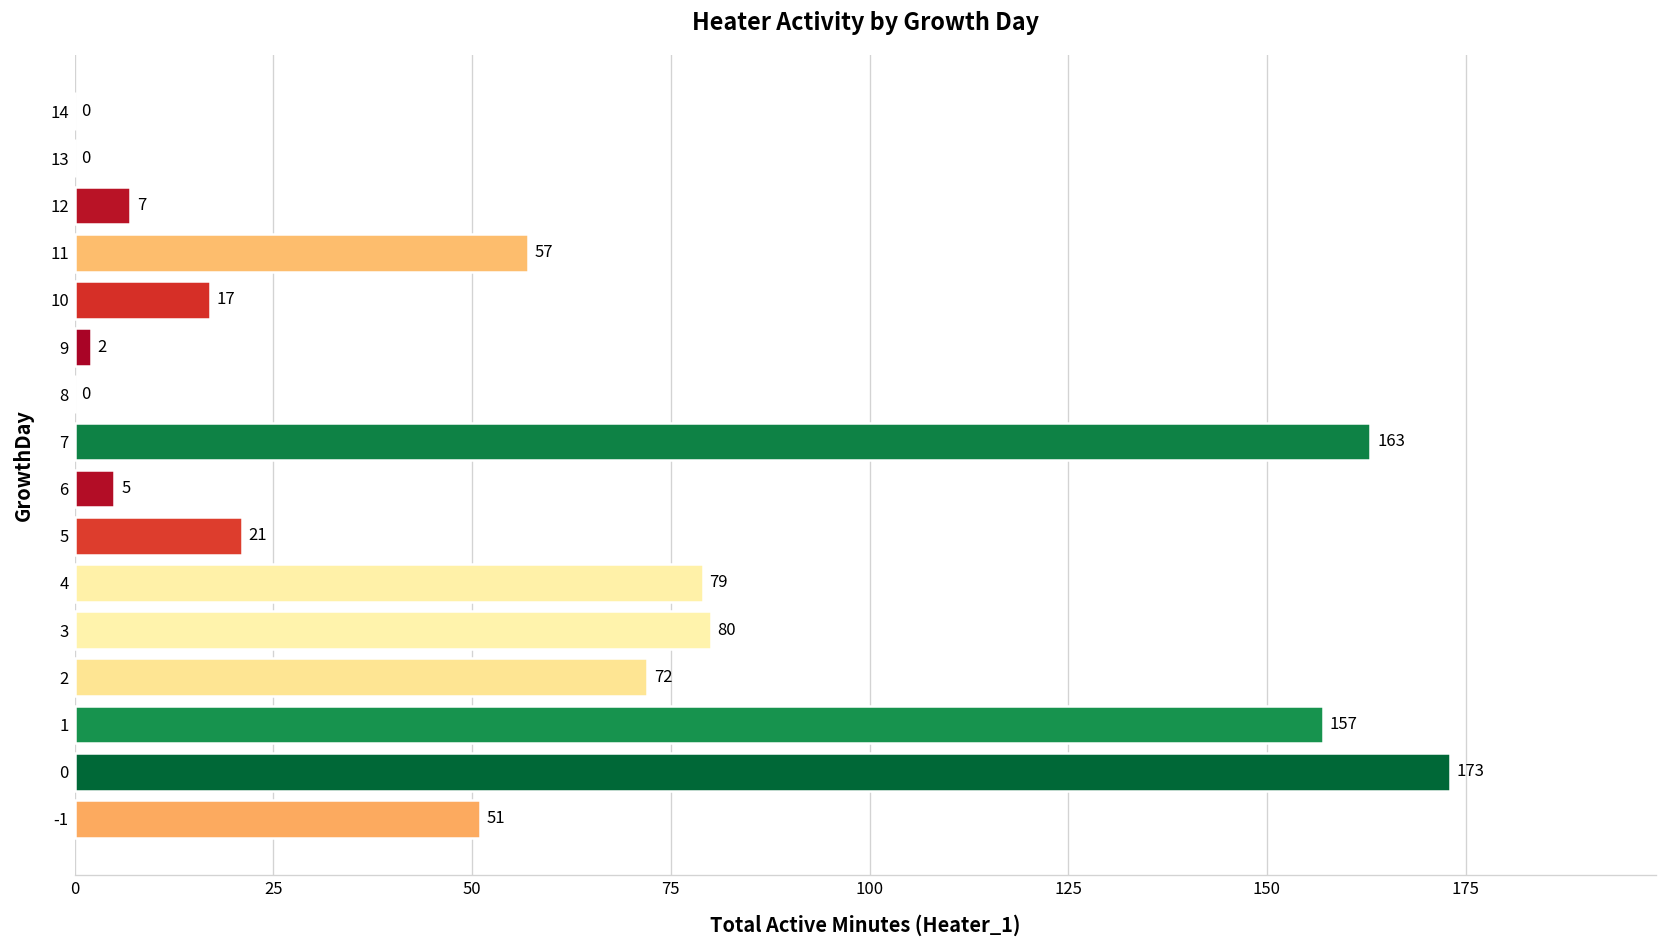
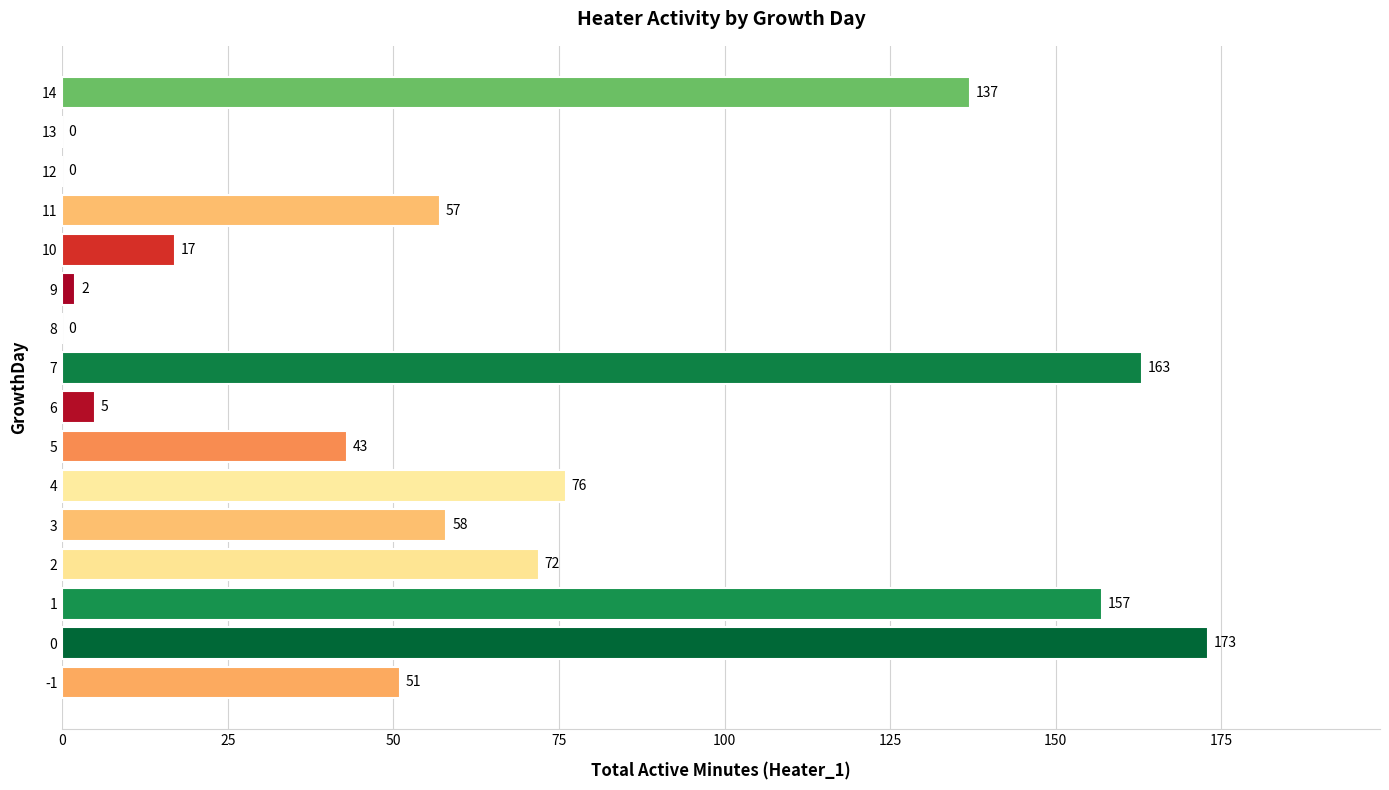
  {
-   "14": 0,
+   "14": 137,
    "13": 0,
-   "12": 7,
+   "12": 0,
    "11": 57,
    "10": 17,
    "9": 2,
    "8": 0,
    "7": 163,
    "6": 5,
-   "5": 21,
-   "4": 79,
-   "3": 80,
+   "5": 43,
+   "4": 76,
+   "3": 58,
    "2": 72,
    "1": 157,
    "0": 173,
    "-1": 51
  }
